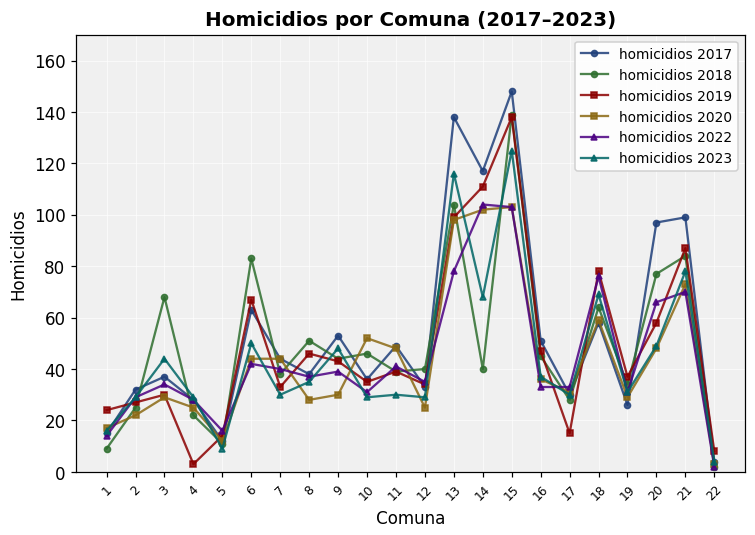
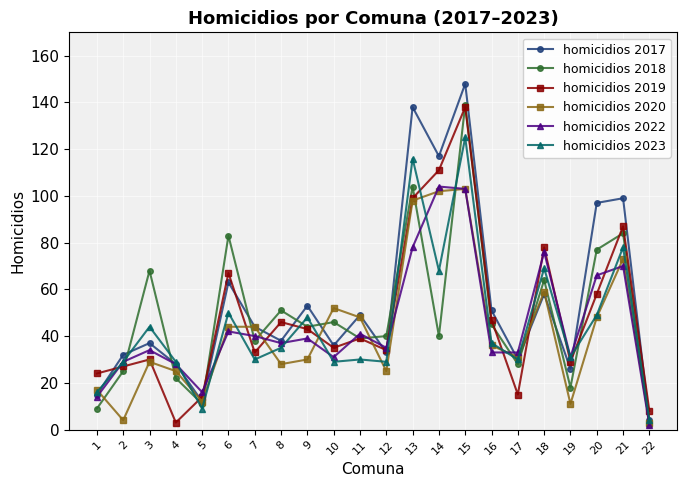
  {
    "homicidios 2018": {
      "1": 9,
      "2": 25,
      "3": 68,
      "4": 22,
      "6": 83,
      "7": 38,
      "8": 51,
      "10": 46,
      "12": 40,
      "13": 104,
      "14": 40,
      "16": 45,
      "17": 28,
      "18": 64,
-     "19": 34,
+     "19": 18,
      "20": 77,
      "21": 84
    },
    "homicidios 2019": {
      "1": 24,
      "2": 27,
      "4": 3,
      "5": 14,
      "6": 67,
      "7": 33,
      "8": 46,
      "14": 111,
      "16": 47,
      "17": 15,
      "18": 78,
-     "19": 37,
+     "19": 29,
      "20": 58,
      "21": 87,
      "22": 8
    },
    "homicidios 2020": {
-     "2": 22,
+     "2": 4,
      "4": 25,
      "6": 44,
      "8": 28,
      "9": 30,
      "10": 52,
      "12": 25,
      "14": 102,
-     "19": 29,
+     "19": 11,
      "21": 73
    },
    "homicidios 2022": {
      "3": 34,
      "5": 16,
      "6": 42,
      "7": 40,
      "9": 39,
      "10": 31,
      "11": 41,
      "13": 78,
      "14": 104,
      "16": 33,
      "17": 33,
      "18": 76,
      "20": 66,
      "21": 70
    }
  }
